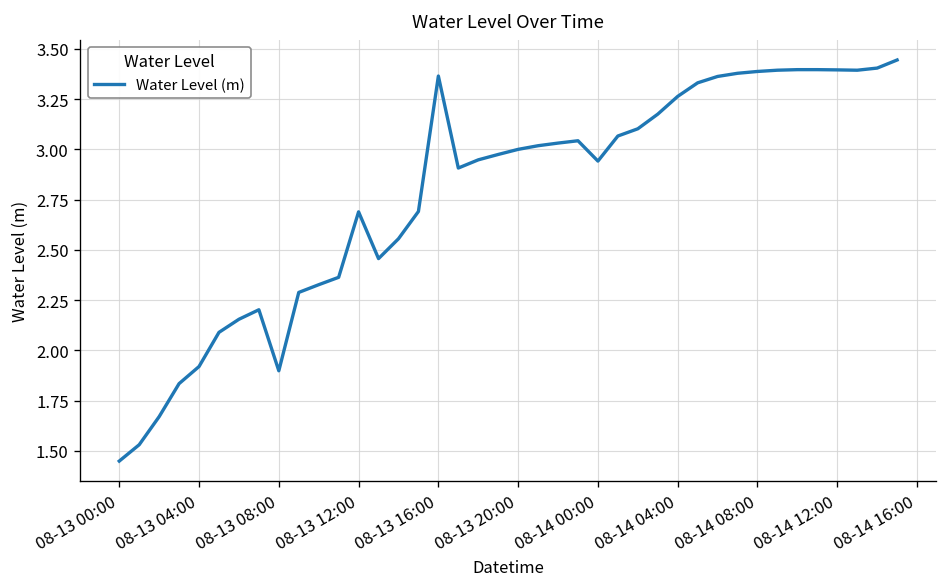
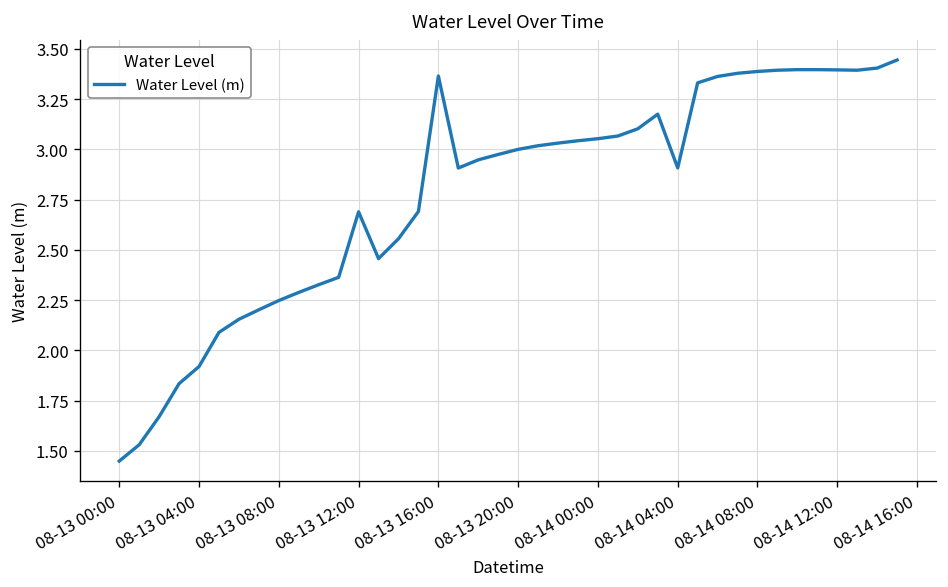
  {
    "08-13 00:00": 1.45,
    "08-13 04:00": 1.92,
-   "08-13 08:00": 1.90,
+   "08-13 08:00": 2.25,
    "08-13 12:00": 2.69,
    "08-13 16:00": 3.37,
    "08-13 20:00": 3.00,
-   "08-14 00:00": 2.94,
-   "08-14 04:00": 3.26,
+   "08-14 00:00": 3.05,
+   "08-14 04:00": 2.91,
    "08-14 08:00": 3.39,
    "08-14 12:00": 3.40
  }
